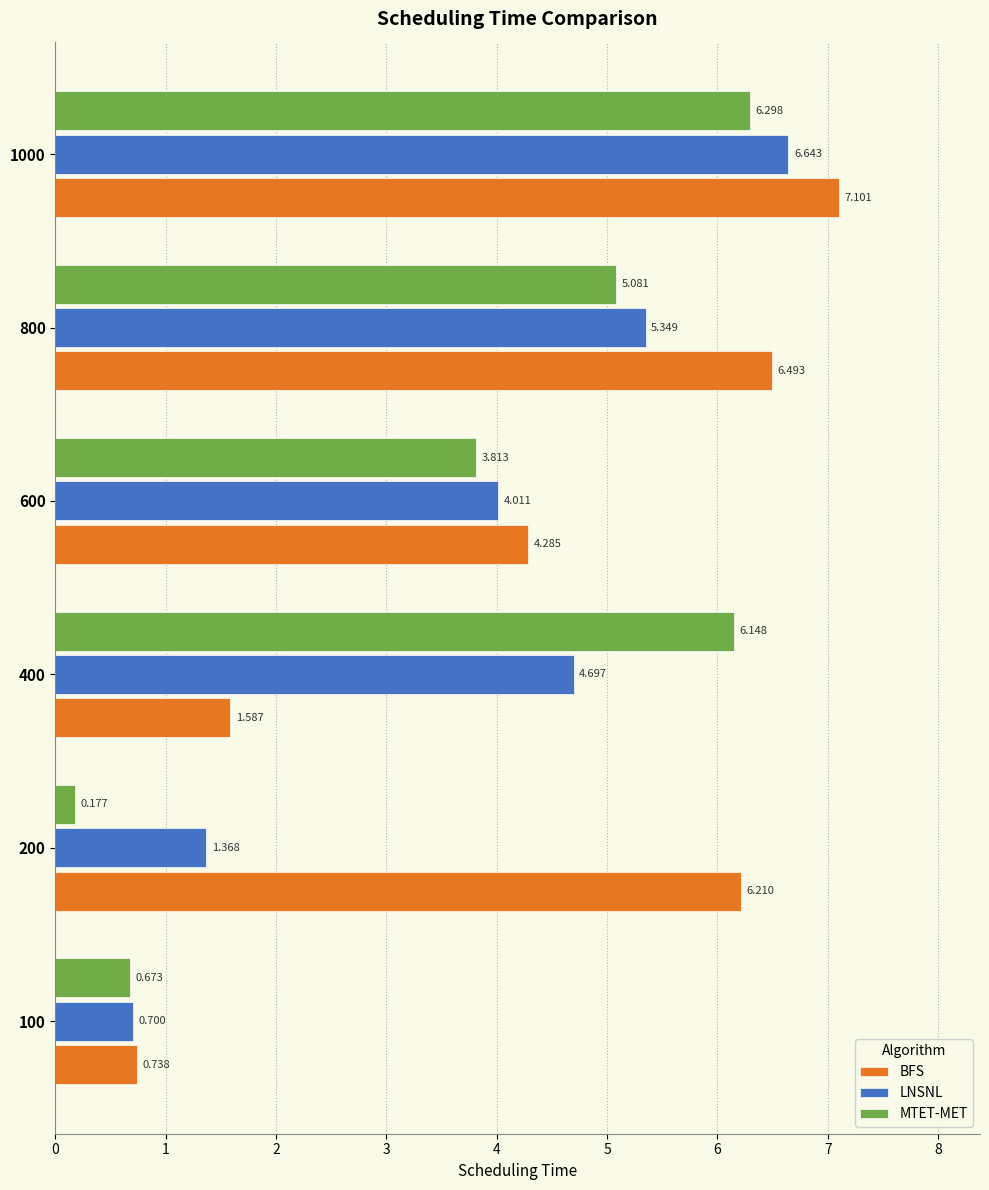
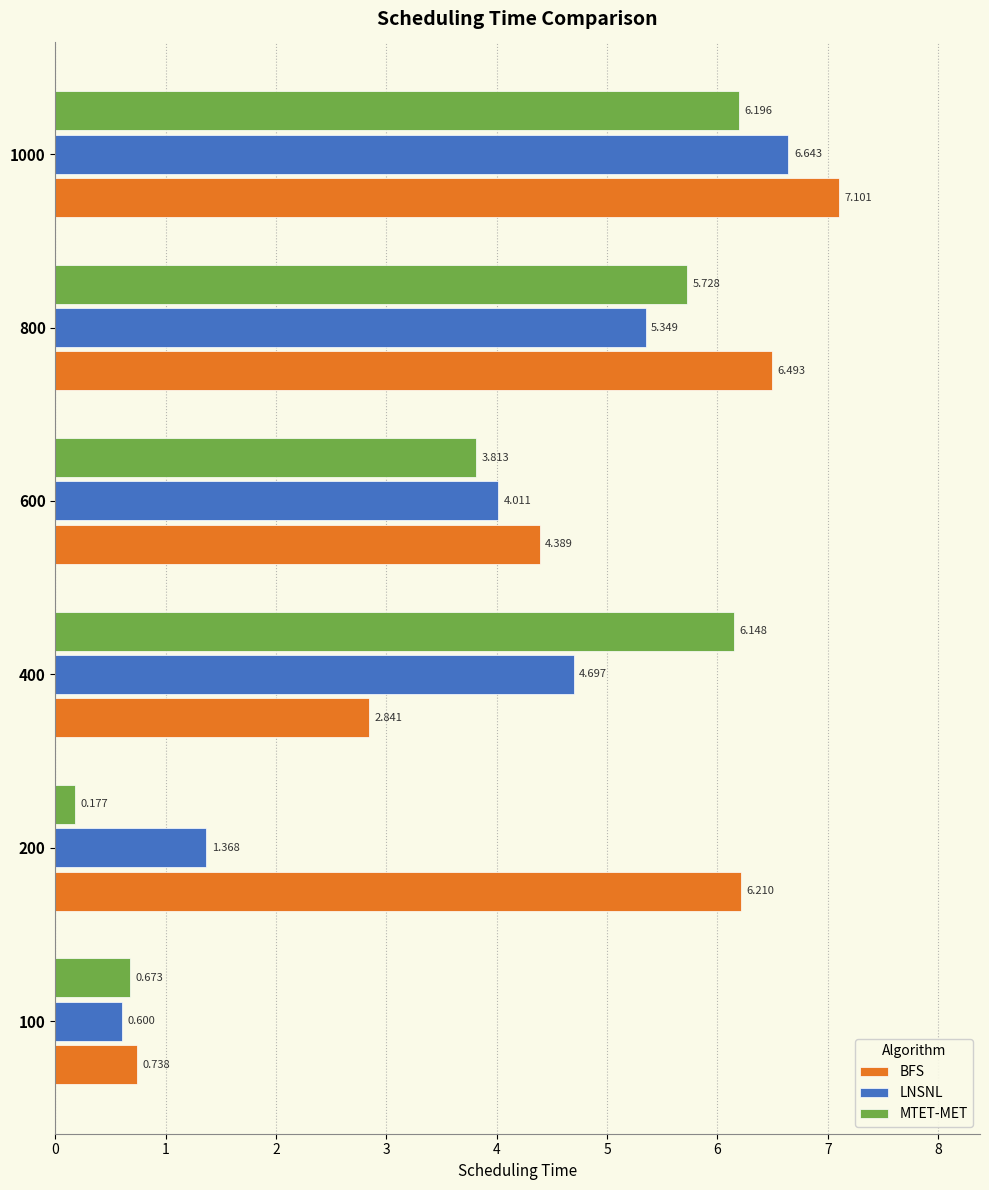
  {
    "BFS": {
      "1000": 7.101,
      "800": 6.493,
-     "600": 4.285,
-     "400": 1.587,
+     "600": 4.389,
+     "400": 2.841,
      "200": 6.210,
      "100": 0.738
    },
    "LNSNL": {
      "1000": 6.643,
      "800": 5.349,
      "600": 4.011,
      "400": 4.697,
      "200": 1.368,
-     "100": 0.700
+     "100": 0.600
    },
    "MTET-MET": {
-     "1000": 6.298,
-     "800": 5.081,
+     "1000": 6.196,
+     "800": 5.728,
      "600": 3.813,
      "400": 6.148,
      "200": 0.177,
      "100": 0.673
    }
  }
